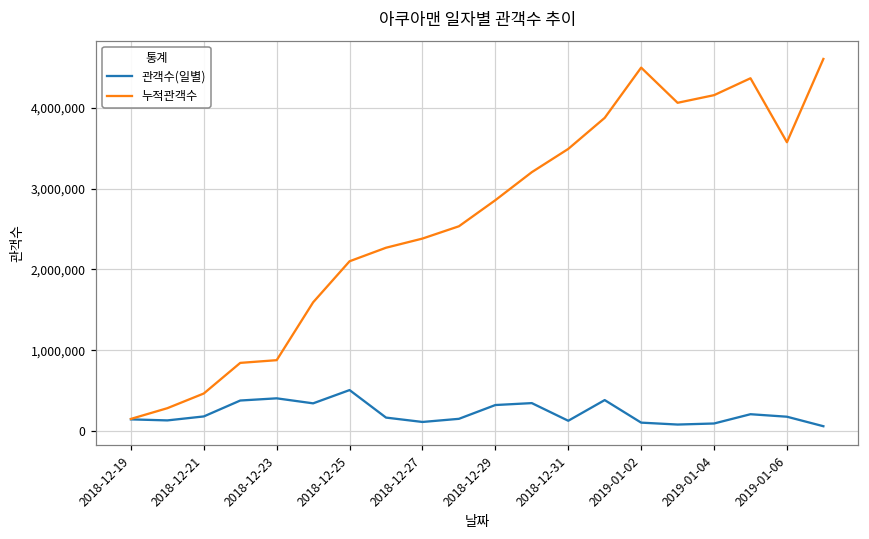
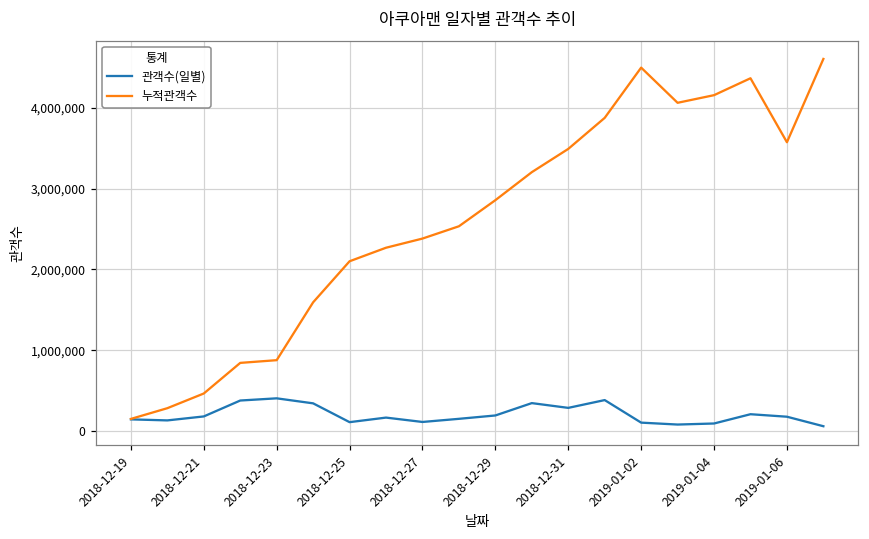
  {
    "관객수(일별)": {
      "2018-12-21": "200,000",
      "2018-12-23": "400,000",
-     "2018-12-25": "500,000",
+     "2018-12-25": "100,000",
      "2018-12-27": "100,000",
-     "2018-12-29": "300,000",
-     "2018-12-31": "100,000",
+     "2018-12-29": "200,000",
+     "2018-12-31": "300,000",
      "2019-01-02": "100,000",
      "2019-01-04": "100,000",
      "2019-01-06": "200,000"
    },
    "누적관객수": {
      "2018-12-21": "500,000",
      "2018-12-23": "900,000",
      "2018-12-25": "2,100,000",
      "2018-12-27": "2,400,000",
      "2018-12-29": "2,900,000",
      "2018-12-31": "3,500,000",
      "2019-01-02": "4,500,000",
      "2019-01-04": "4,200,000",
      "2019-01-06": "3,600,000"
    }
  }
